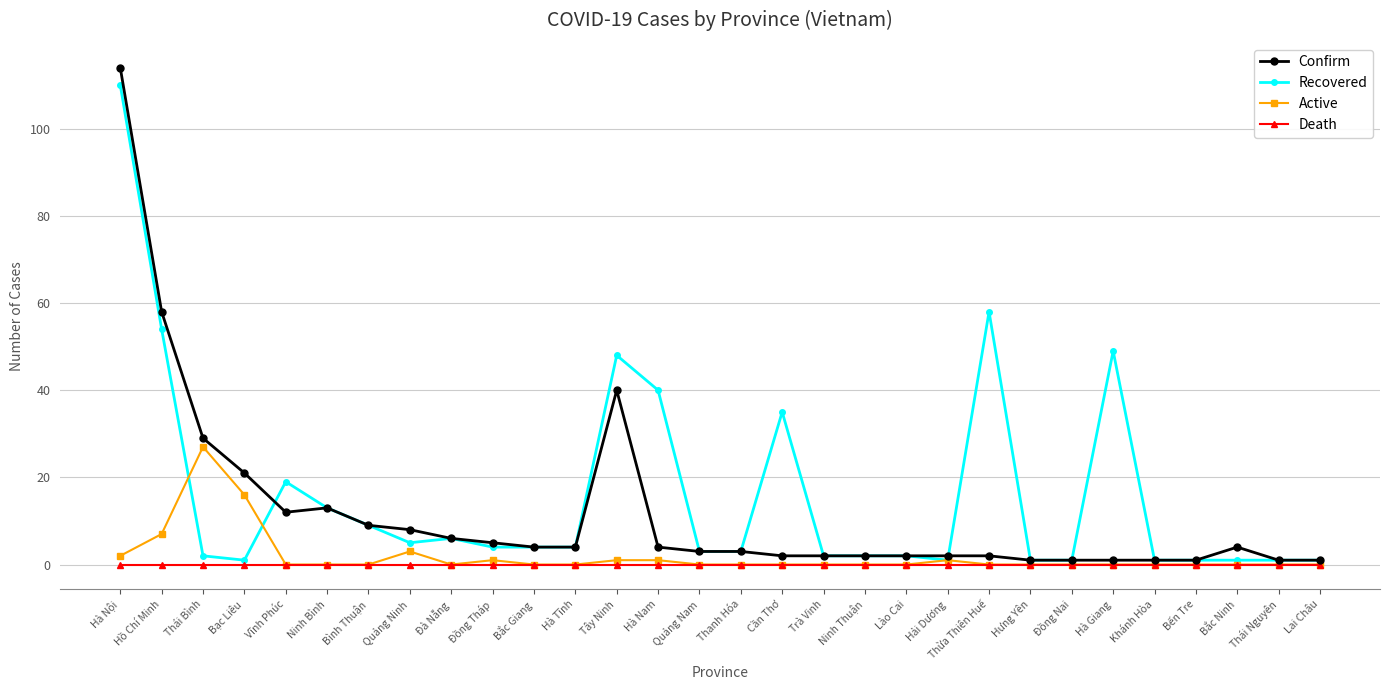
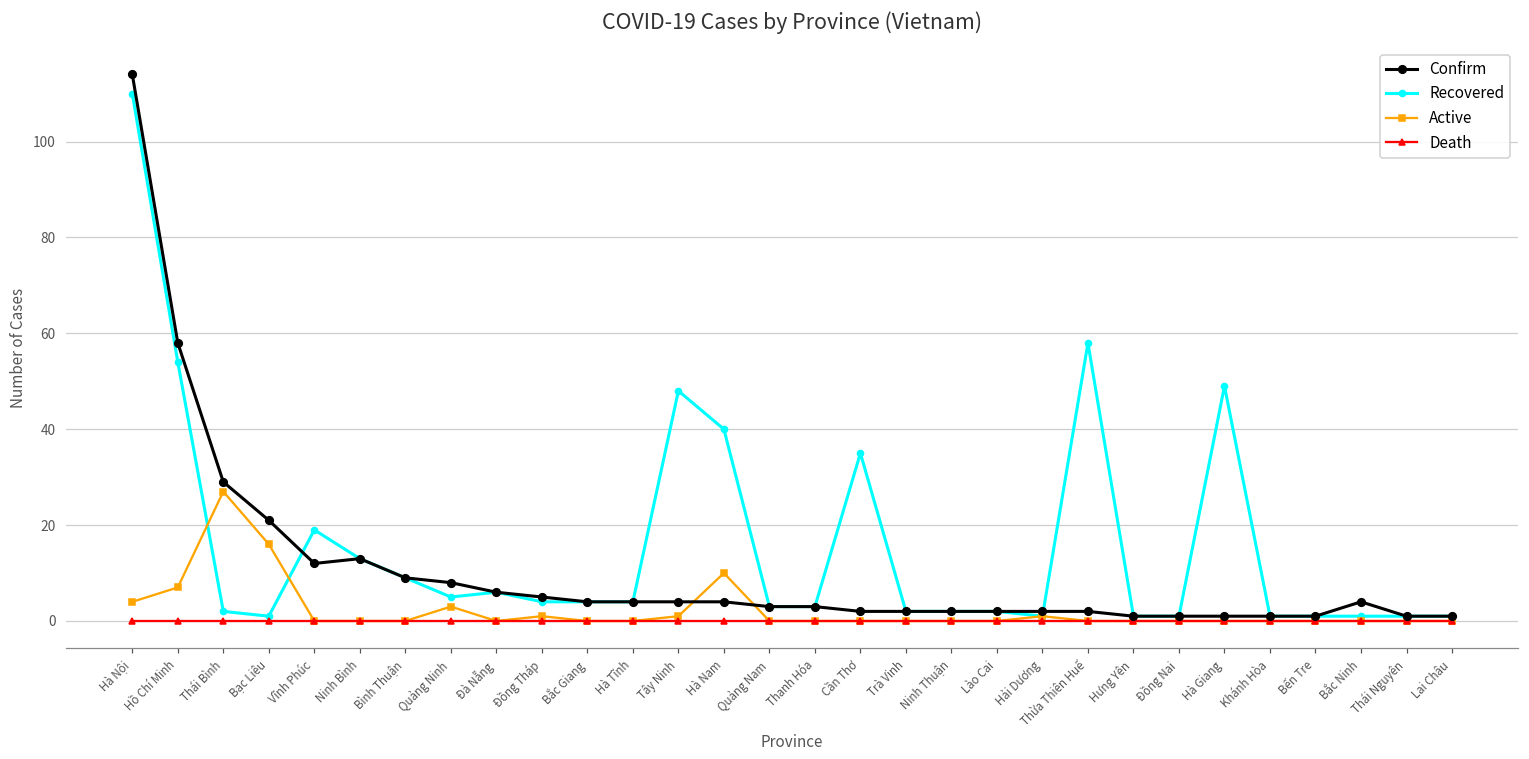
  {
    "Confirm": {
      "Hà Nội": 114,
      "Hồ Chí Minh": 58,
      "Thái Bình": 29,
      "Bạc Liêu": 21,
      "Vĩnh Phúc": 12,
      "Quảng Ninh": 8,
      "Đồng Tháp": 5,
-     "Tây Ninh": 40,
+     "Tây Ninh": 4,
      "Hà Nam": 4,
      "Cần Thơ": 2,
      "Hải Dương": 2,
      "Thừa Thiên Huế": 2,
      "Hà Giang": 1,
      "Bắc Ninh": 4
    },
    "Recovered": {
      "Hà Nội": 110,
      "Hồ Chí Minh": 54,
      "Thái Bình": 2,
      "Bạc Liêu": 1,
      "Vĩnh Phúc": 19,
      "Quảng Ninh": 5,
      "Đồng Tháp": 4,
      "Tây Ninh": 48,
      "Hà Nam": 40,
      "Cần Thơ": 35,
      "Thừa Thiên Huế": 58,
      "Hà Giang": 49,
      "Bắc Ninh": 1
    },
    "Active": {
-     "Hà Nội": 2,
+     "Hà Nội": 4,
      "Hồ Chí Minh": 7,
      "Thái Bình": 27,
      "Bạc Liêu": 16,
      "Quảng Ninh": 3,
      "Đồng Tháp": 1,
      "Tây Ninh": 1,
-     "Hà Nam": 1
+     "Hà Nam": 10
    },
    "Death": {
      "Hà Nội": 0,
      "Hồ Chí Minh": 0,
      "Thái Bình": 0,
      "Bạc Liêu": 0,
      "Quảng Ninh": 0,
      "Đồng Tháp": 0,
      "Tây Ninh": 0,
      "Hà Nam": 0,
      "Hải Dương": 0
    }
  }
